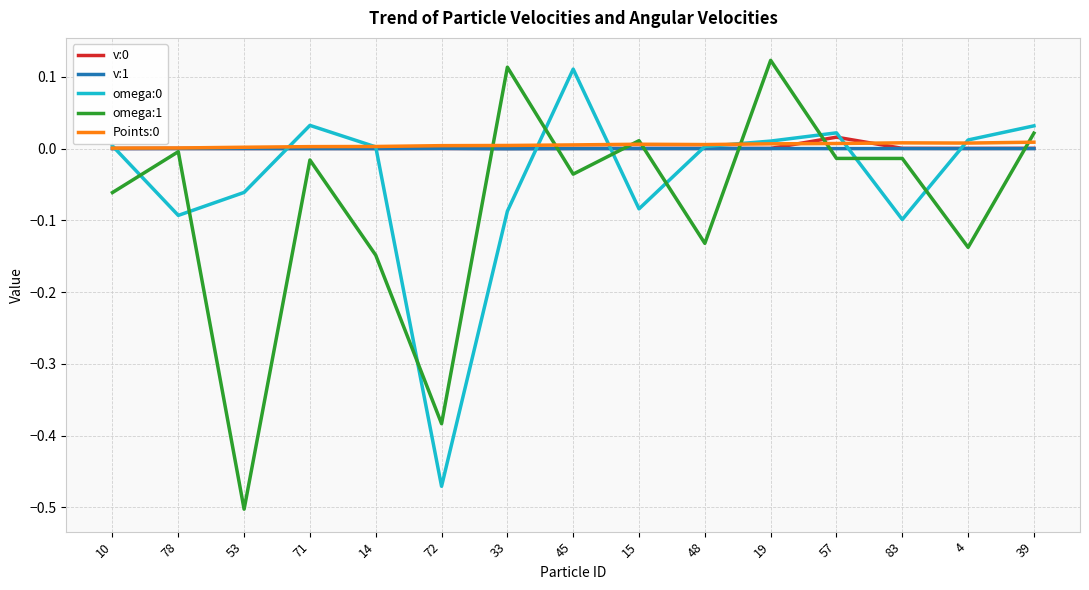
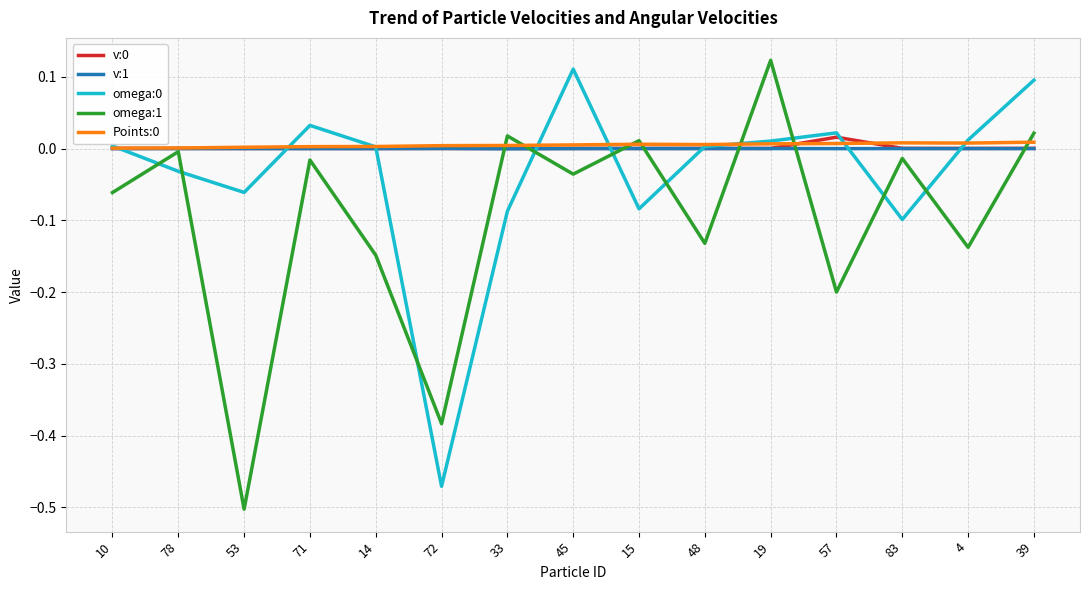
  {
    "v:0": {
      "57": 0.02
    },
    "v:1": {
      "57": 0.00
    },
    "omega:0": {
-     "78": -0.09,
+     "78": -0.03,
      "53": -0.06,
      "71": 0.03,
      "72": -0.47,
      "33": -0.09,
      "45": 0.11,
      "15": -0.08,
      "19": 0.01,
      "57": 0.02,
      "83": -0.10,
      "4": 0.01,
-     "39": 0.03
+     "39": 0.10
    },
    "omega:1": {
      "10": -0.06,
      "78": 0.00,
      "53": -0.50,
      "71": -0.02,
      "14": -0.15,
      "72": -0.38,
-     "33": 0.11,
+     "33": 0.02,
      "45": -0.04,
      "15": 0.01,
      "48": -0.13,
      "19": 0.12,
-     "57": -0.01,
+     "57": -0.20,
      "83": -0.01,
      "4": -0.14,
      "39": 0.02
    },
    "Points:0": {
      "72": 0.00,
      "33": 0.00,
      "45": 0.01,
      "15": 0.01,
      "19": 0.01,
      "57": 0.01,
      "83": 0.01,
      "4": 0.01,
      "39": 0.01
    }
  }
